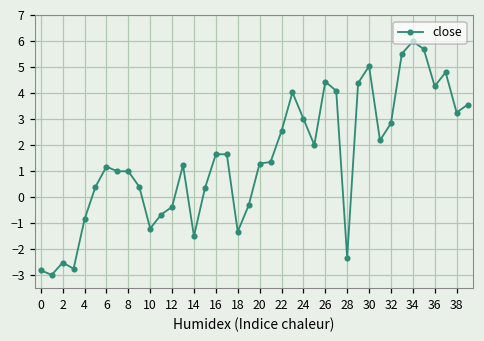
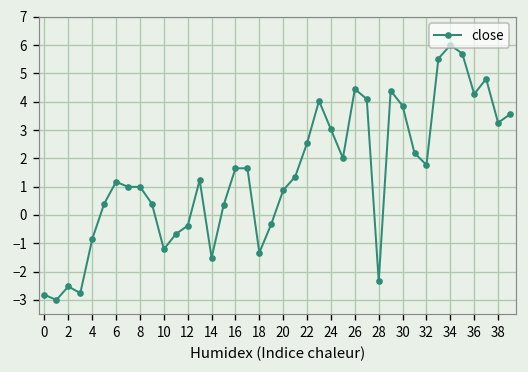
  {
    "0": -2.8,
    "2": -2.5,
    "4": -0.9,
    "6": 1.2,
    "8": 1.0,
    "10": -1.2,
    "12": -0.4,
    "14": -1.5,
    "16": 1.6,
    "18": -1.3,
-   "20": 1.3,
+   "20": 0.9,
    "22": 2.5,
    "24": 3.0,
    "26": 4.5,
    "28": -2.3,
-   "30": 5.0,
-   "32": 2.8,
+   "30": 3.9,
+   "32": 1.8,
    "36": 4.3,
    "38": 3.3
  }
